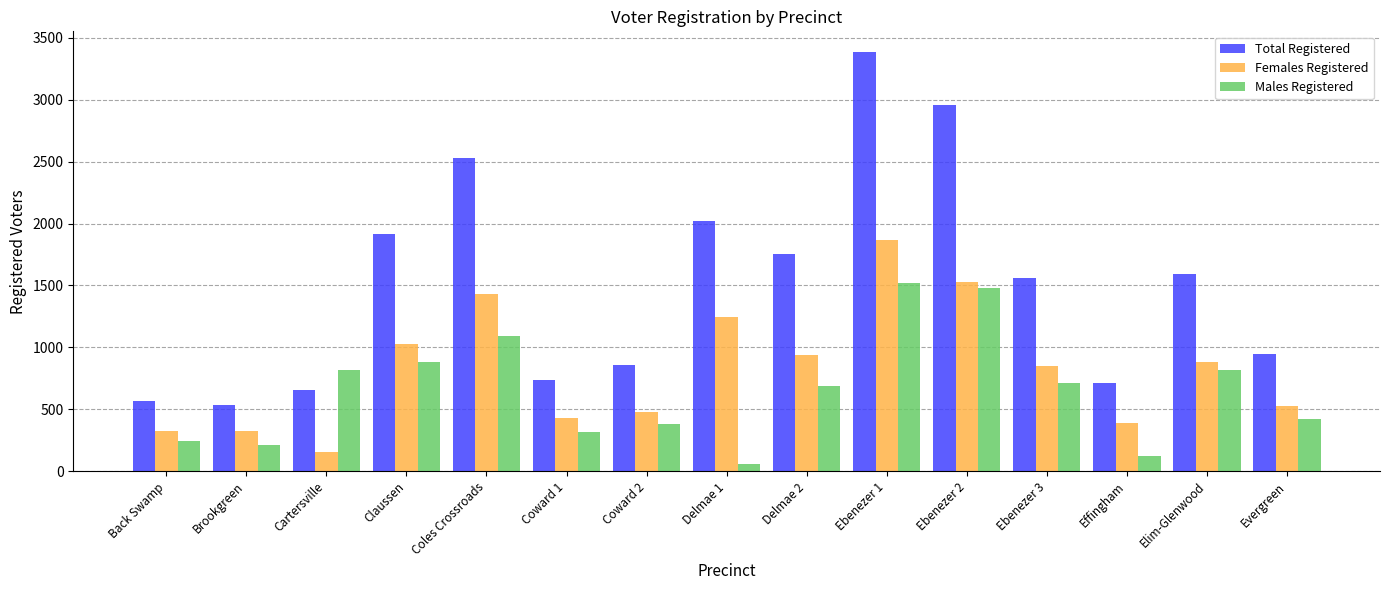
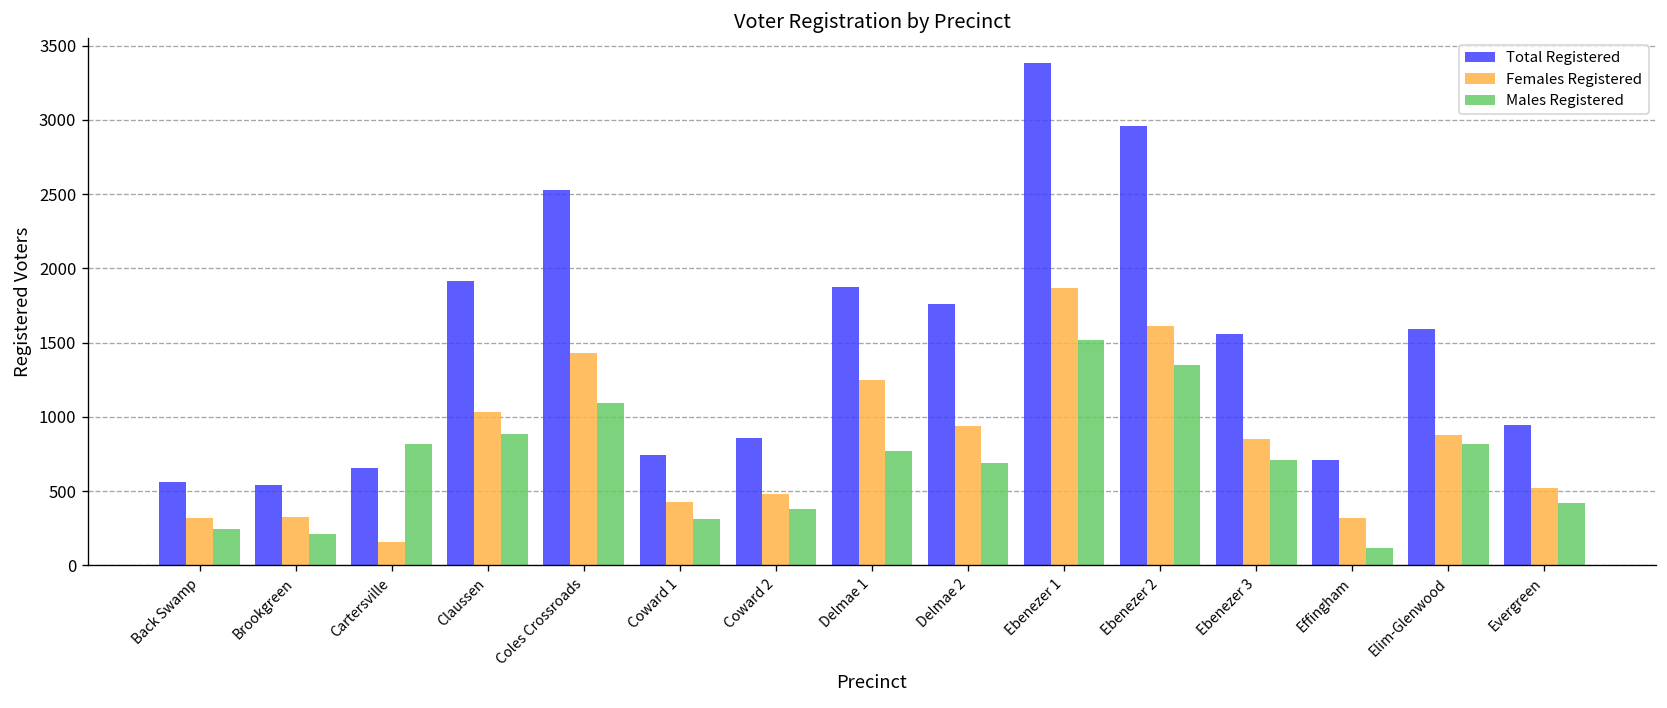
  {
    "Total Registered": {
      "Back Swamp": 560,
      "Brookgreen": 540,
      "Cartersville": 660,
      "Claussen": 1910,
      "Coles Crossroads": 2530,
      "Coward 1": 740,
      "Coward 2": 860,
-     "Delmae 1": 2020,
+     "Delmae 1": 1880,
      "Delmae 2": 1760,
      "Ebenezer 1": 3380,
      "Ebenezer 2": 2960,
      "Ebenezer 3": 1560,
      "Effingham": 710,
      "Elim-Glenwood": 1590,
      "Evergreen": 950
    },
    "Females Registered": {
      "Back Swamp": 320,
      "Brookgreen": 330,
      "Cartersville": 160,
      "Claussen": 1030,
      "Coles Crossroads": 1430,
      "Coward 1": 430,
      "Coward 2": 480,
      "Delmae 1": 1250,
      "Delmae 2": 940,
      "Ebenezer 1": 1870,
-     "Ebenezer 2": 1530,
+     "Ebenezer 2": 1610,
      "Ebenezer 3": 850,
-     "Effingham": 390,
+     "Effingham": 320,
      "Elim-Glenwood": 880,
      "Evergreen": 520
    },
    "Males Registered": {
      "Back Swamp": 240,
      "Brookgreen": 210,
      "Cartersville": 820,
      "Claussen": 880,
      "Coles Crossroads": 1090,
      "Coward 1": 310,
      "Coward 2": 380,
-     "Delmae 1": 60,
+     "Delmae 1": 770,
      "Delmae 2": 690,
      "Ebenezer 1": 1520,
-     "Ebenezer 2": 1480,
+     "Ebenezer 2": 1350,
      "Ebenezer 3": 710,
      "Effingham": 120,
      "Elim-Glenwood": 820,
      "Evergreen": 420
    }
  }
